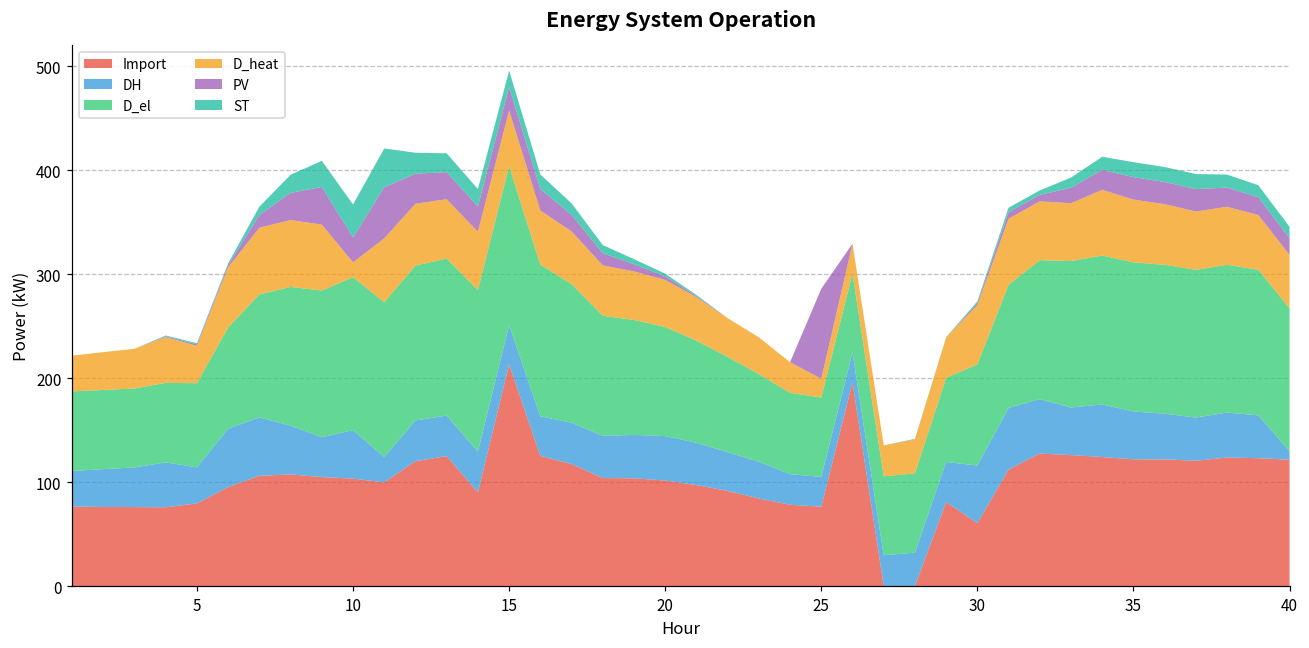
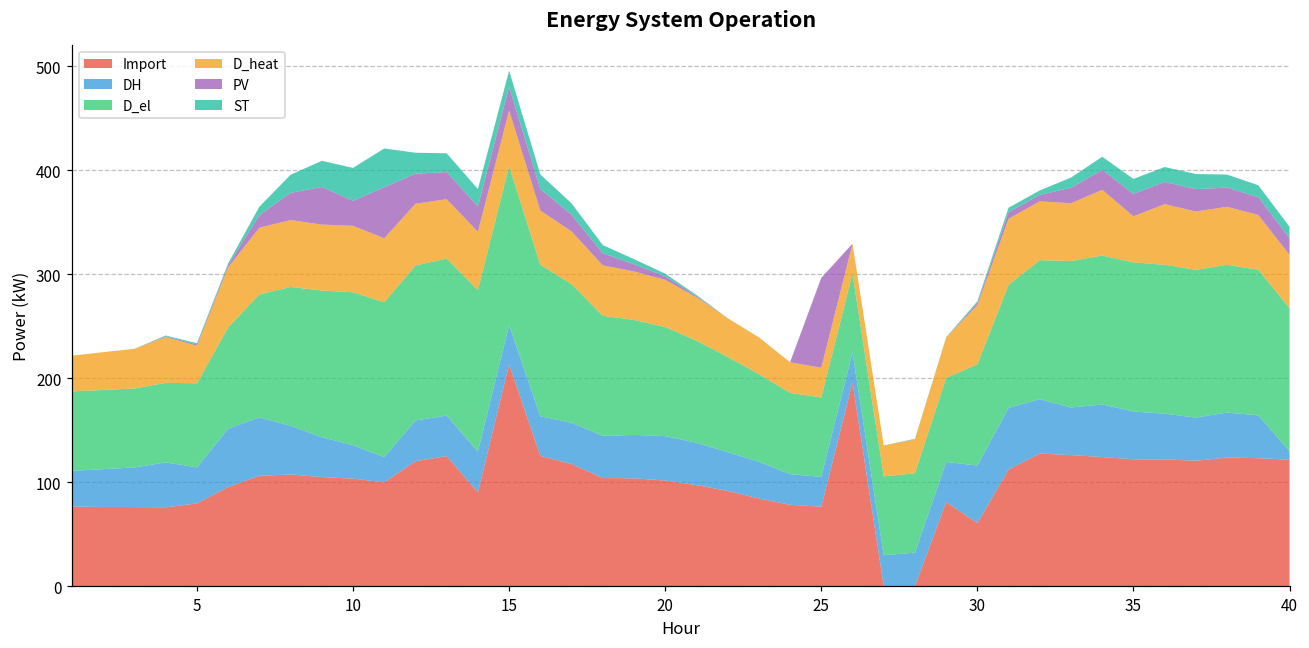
  {
    "Import": {
      "5": 80,
      "10": 100,
      "15": 210,
      "20": 100,
      "25": 80,
      "30": 60,
      "35": 120,
      "40": 120
    },
    "DH": {
      "5": 30,
-     "10": 50,
+     "10": 30,
      "15": 40,
      "20": 40,
      "25": 30,
      "30": 60,
      "35": 50,
      "40": 10
    },
    "D_heat": {
-     "10": 10,
+     "10": 60,
      "15": 50,
      "20": 50,
-     "25": 20,
-     "35": 60,
+     "25": 30,
+     "35": 40,
      "40": 50
    },
    "PV": {
      "10": 20,
      "15": 20,
      "35": 20,
      "40": 20
    }
  }
